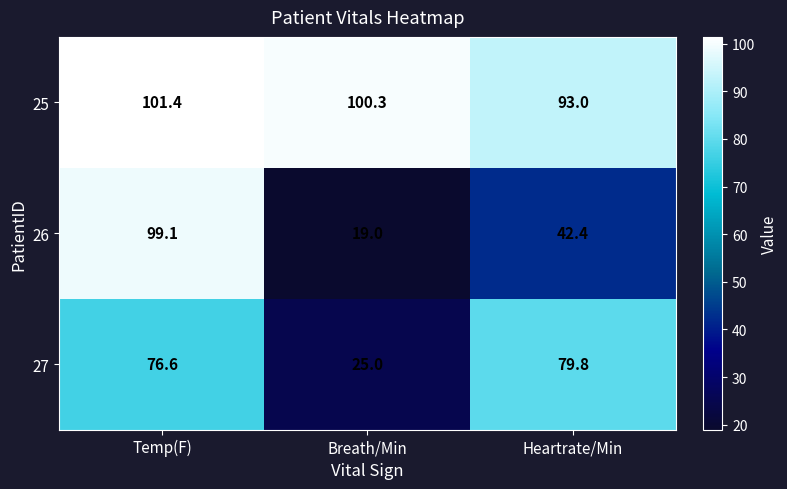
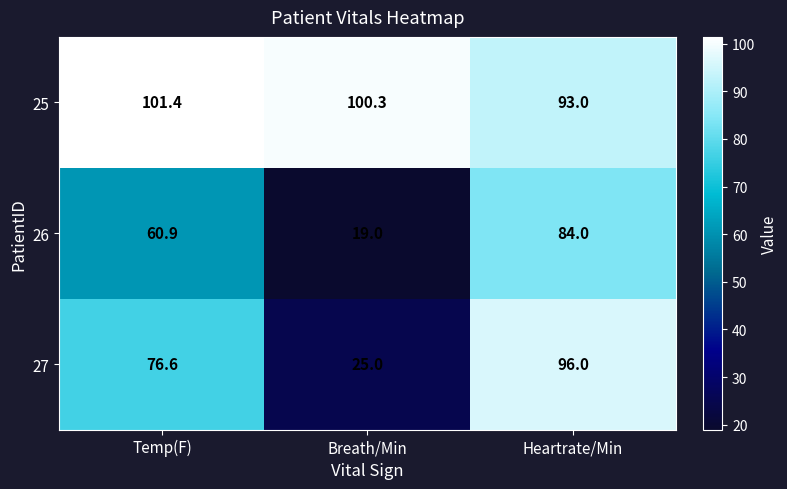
  {
    "25": {
      "Temp(F)": 101.4,
      "Breath/Min": 100.3,
      "Heartrate/Min": 93.0
    },
    "26": {
-     "Temp(F)": 99.1,
-     "Heartrate/Min": 42.4
+     "Temp(F)": 60.9,
+     "Heartrate/Min": 84.0
    },
    "27": {
      "Temp(F)": 76.6,
      "Breath/Min": 25.0,
-     "Heartrate/Min": 79.8
+     "Heartrate/Min": 96.0
    }
  }
